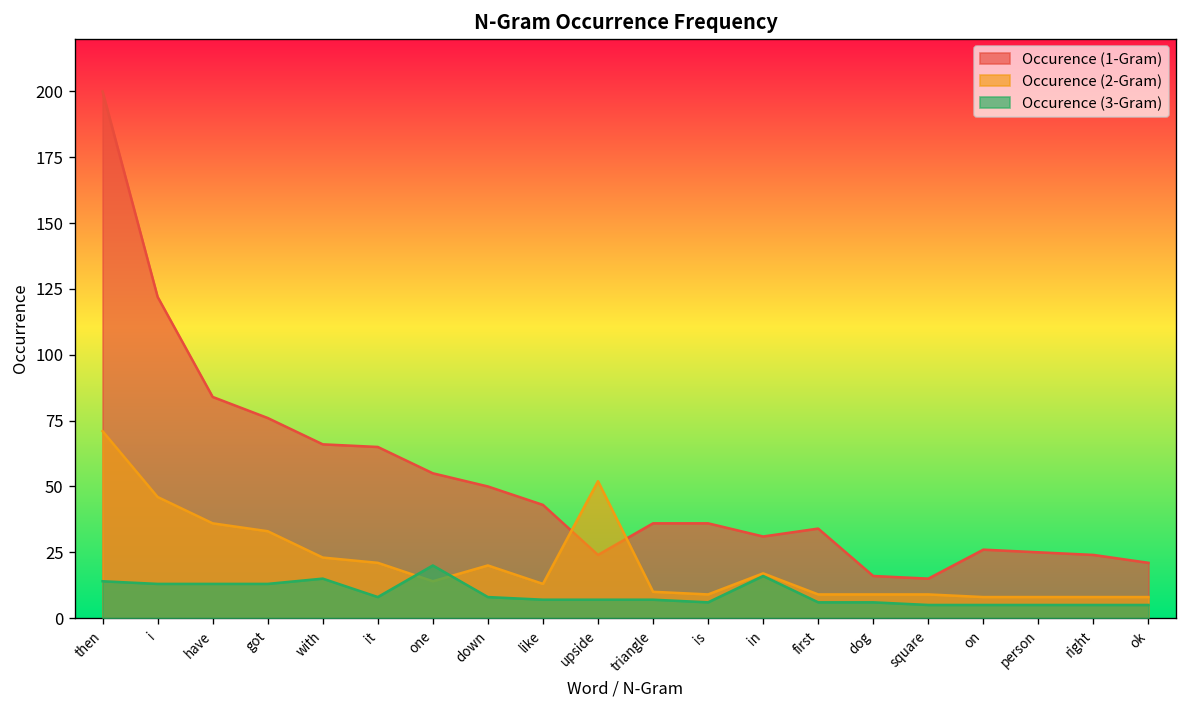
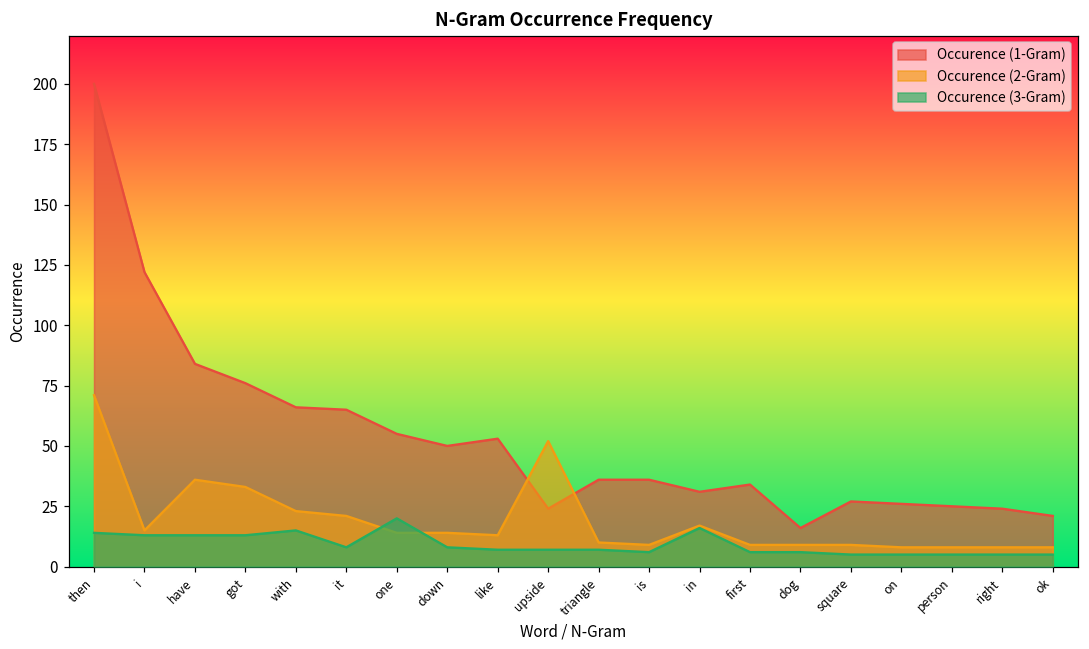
  {
    "Occurence (1-Gram)": {
      "then": 200,
      "i": 122,
      "have": 84,
      "got": 76,
      "with": 66,
      "it": 65,
      "one": 55,
      "down": 50,
-     "like": 43,
+     "like": 53,
      "upside": 24,
      "triangle": 36,
      "is": 36,
      "in": 31,
      "first": 34,
      "dog": 16,
-     "square": 15,
+     "square": 27,
      "on": 26,
      "person": 25,
      "right": 24,
      "ok": 21
    },
    "Occurence (2-Gram)": {
      "then": 71,
-     "i": 46,
+     "i": 15,
      "have": 36,
      "got": 33,
      "with": 23,
      "it": 21,
      "one": 14,
-     "down": 20,
+     "down": 14,
      "like": 13,
      "upside": 52,
      "triangle": 10,
      "is": 9,
      "first": 9,
      "dog": 9,
      "square": 9,
      "on": 8,
      "person": 8,
      "right": 8,
      "ok": 8
    },
    "Occurence (3-Gram)": {
      "then": 14,
      "i": 13,
      "have": 13,
      "got": 13,
      "with": 15,
      "it": 8,
      "one": 20,
      "down": 8,
      "like": 7,
      "upside": 7,
      "triangle": 7,
      "is": 6,
      "first": 6,
      "dog": 6,
      "square": 5,
      "on": 5,
      "person": 5,
      "right": 5,
      "ok": 5
    }
  }
